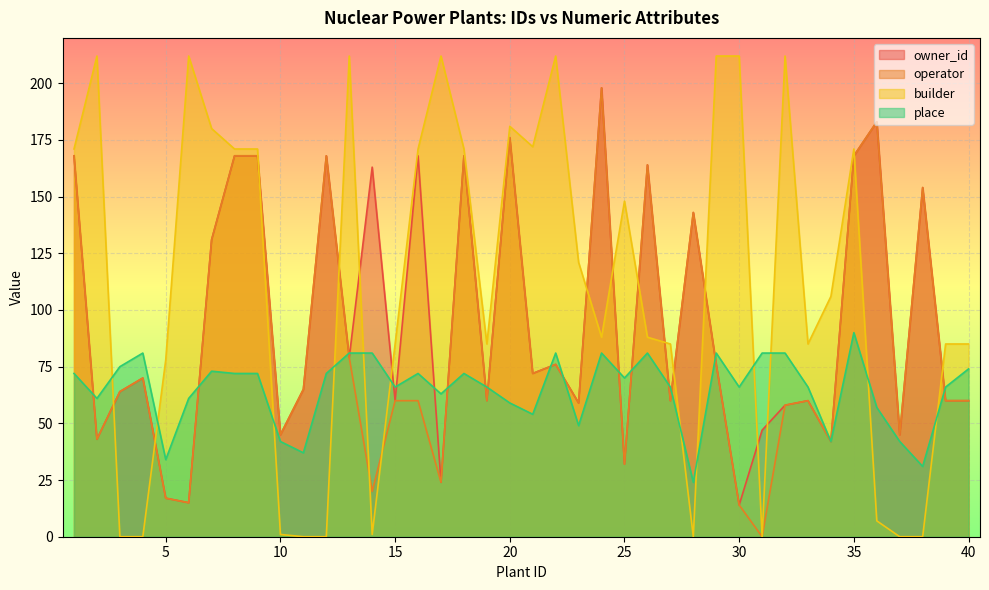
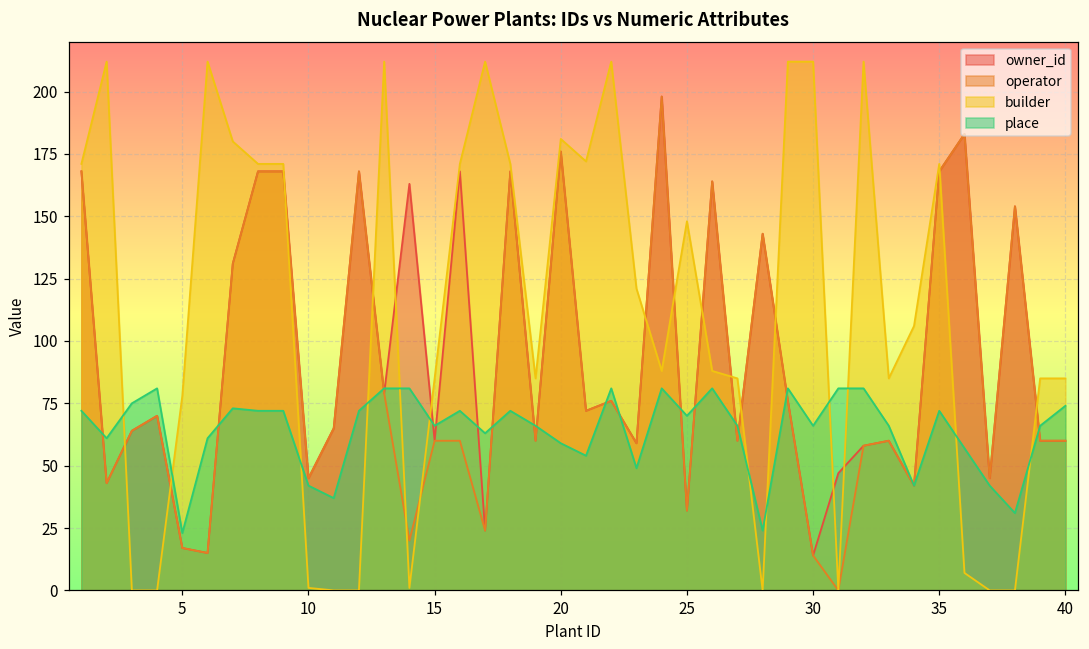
  {
    "place": {
-     "5": 34,
+     "5": 23,
      "10": 42,
      "15": 66,
      "20": 59,
      "25": 70,
      "30": 66,
-     "35": 90,
+     "35": 72,
      "40": 74
    }
  }
